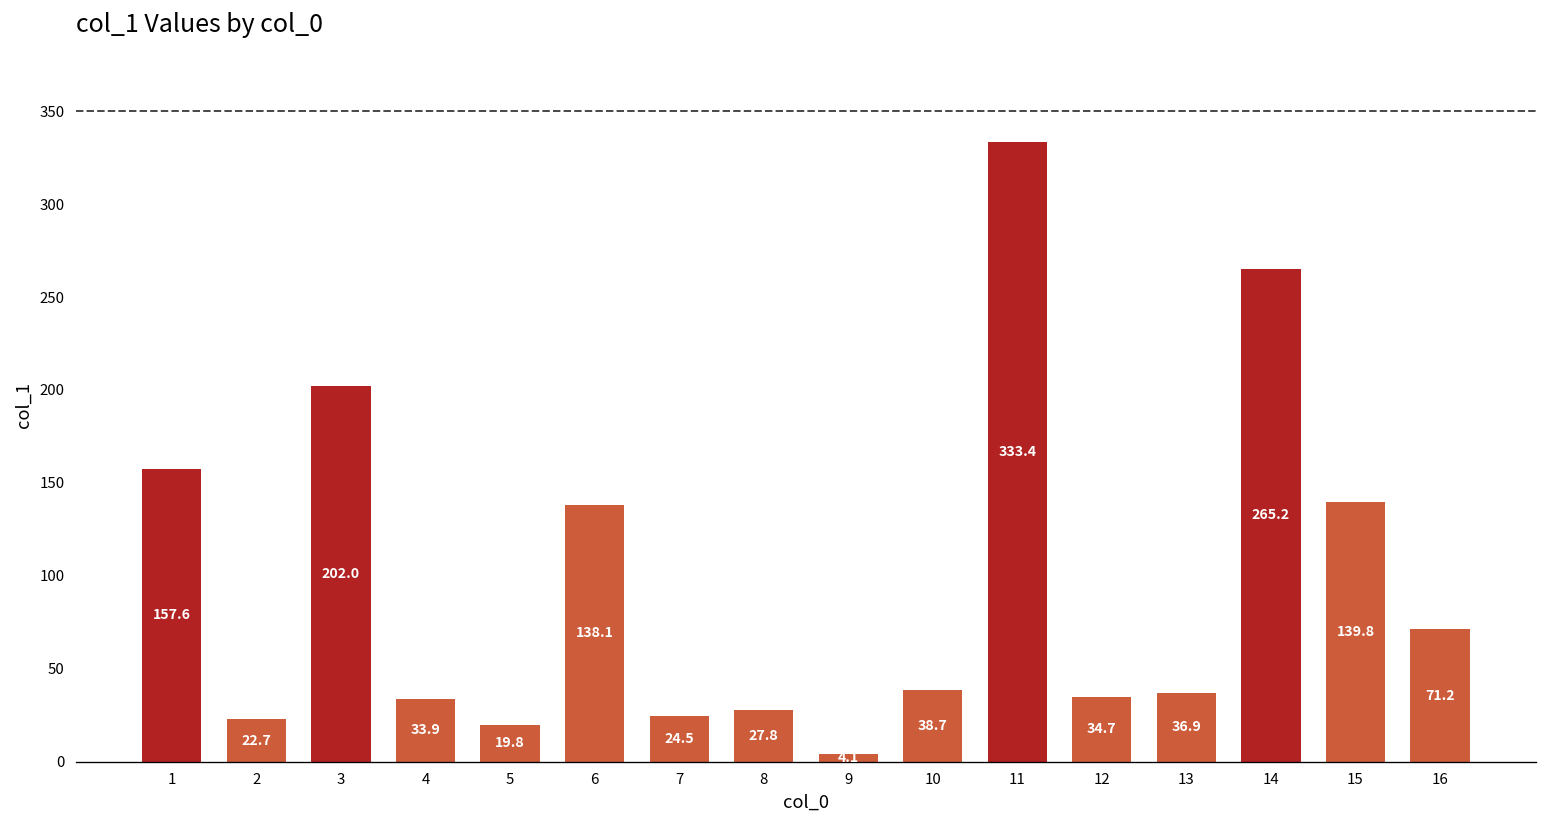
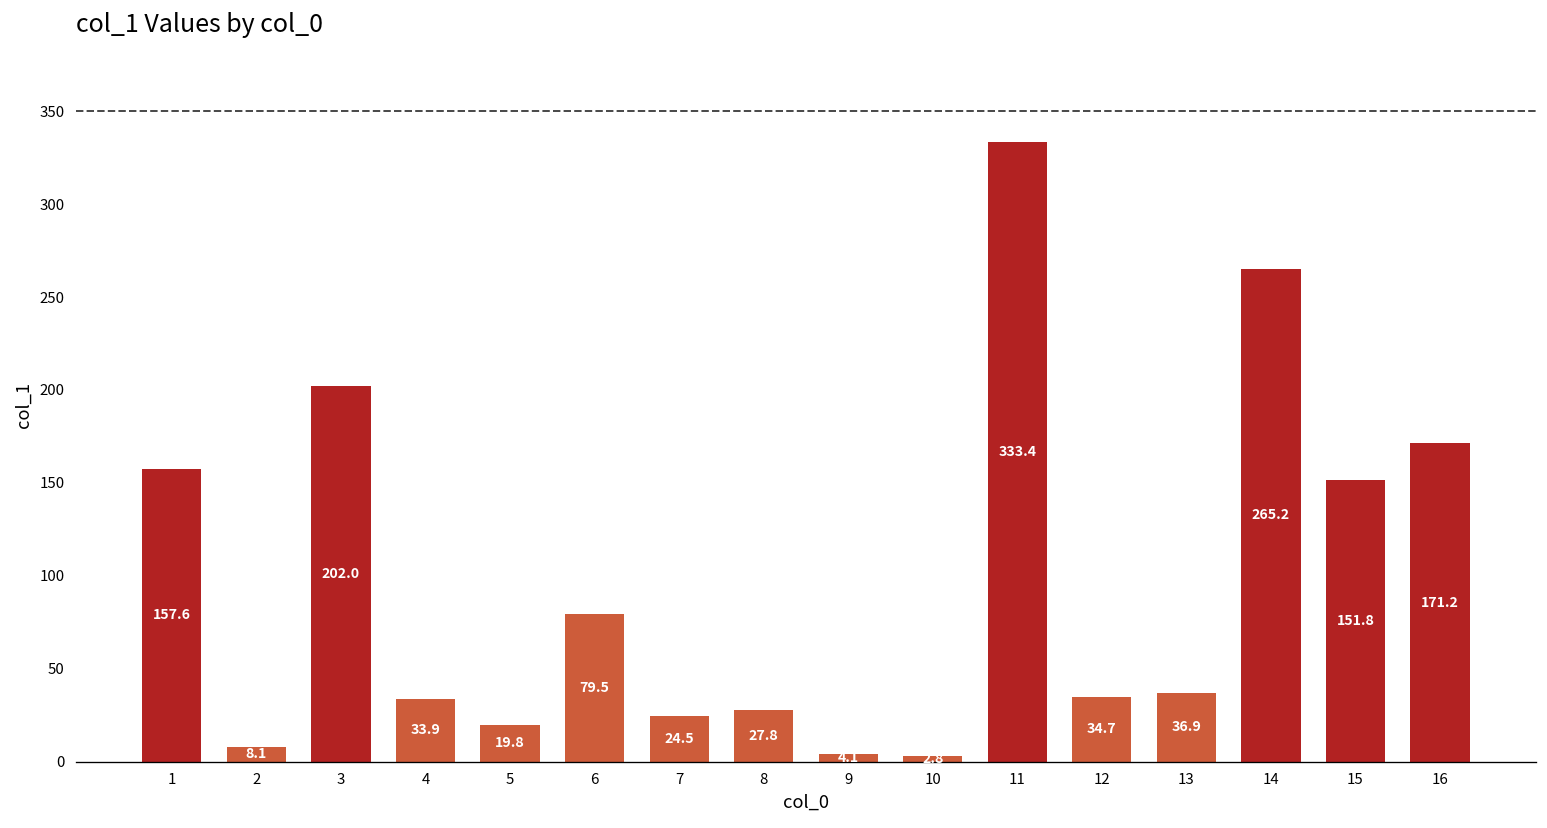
  {
    "1": 157.6,
-   "2": 22.7,
+   "2": 8.1,
    "3": 202.0,
    "4": 33.9,
    "5": 19.8,
-   "6": 138.1,
+   "6": 79.5,
    "7": 24.5,
    "8": 27.8,
    "9": 4.1,
-   "10": 39,
+   "10": 3,
    "11": 333.4,
    "12": 34.7,
    "13": 36.9,
    "14": 265.2,
-   "15": 139.8,
-   "16": 71.2
+   "15": 151.8,
+   "16": 171.2
  }
